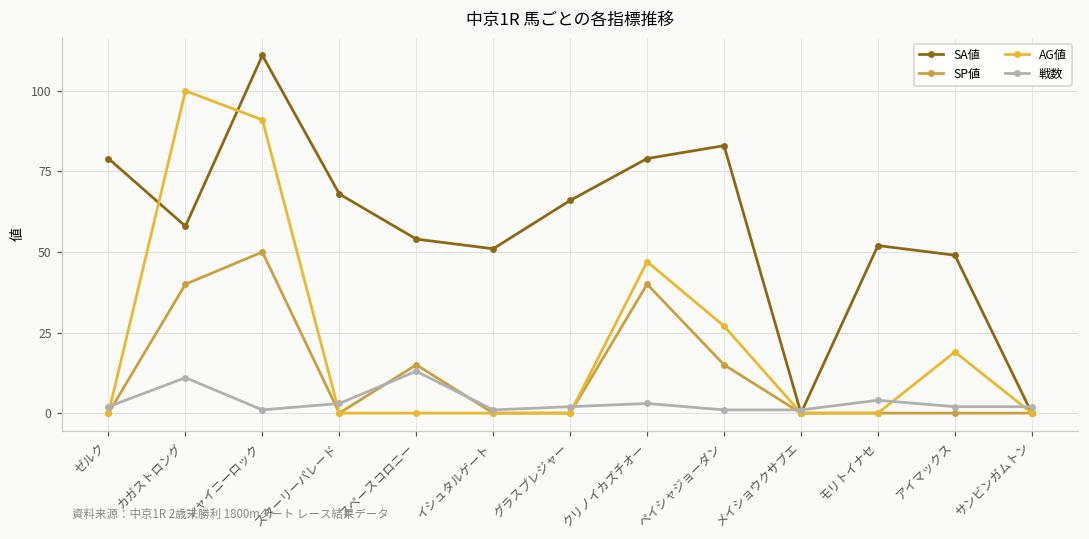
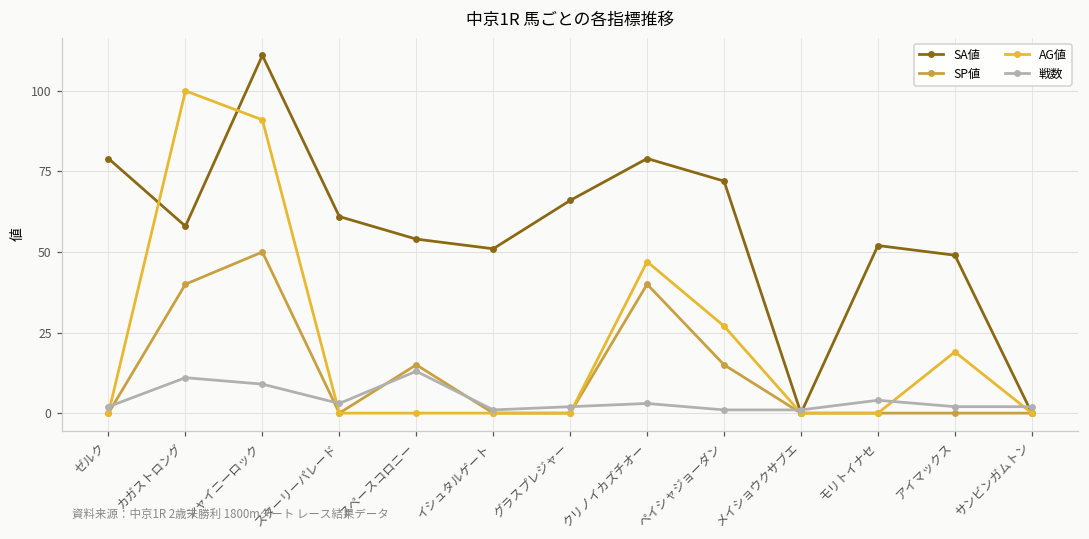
  {
    "SA値": {
      "ゼルク": 79,
      "カガストロング": 58,
      "シャイニーロック": 111,
-     "スターリーパレード": 68,
+     "スターリーパレード": 61,
      "スペースコロニー": 54,
      "イシュタルゲート": 51,
      "グラスプレジャー": 66,
      "クリノイカズチオー": 79,
-     "ペイシャジョーダン": 83,
+     "ペイシャジョーダン": 72,
      "モリトイナセ": 52,
      "アイマックス": 49
    },
    "戦数": {
      "ゼルク": 2,
      "カガストロング": 11,
-     "シャイニーロック": 1,
+     "シャイニーロック": 9,
      "スターリーパレード": 3,
      "スペースコロニー": 13,
      "イシュタルゲート": 1,
      "グラスプレジャー": 2,
      "クリノイカズチオー": 3,
      "ペイシャジョーダン": 1,
      "メイショウクサブエ": 1,
      "モリトイナセ": 4,
      "アイマックス": 2,
      "サンビンガムトン": 2
    }
  }
